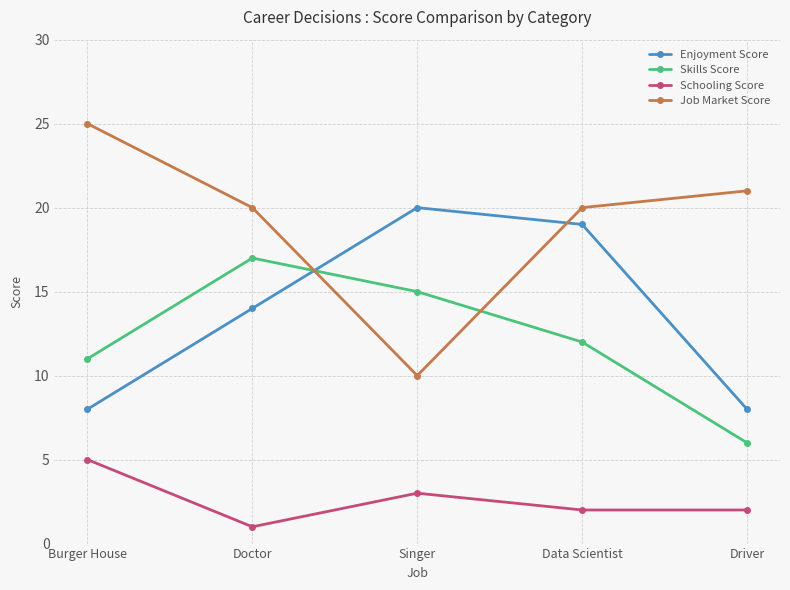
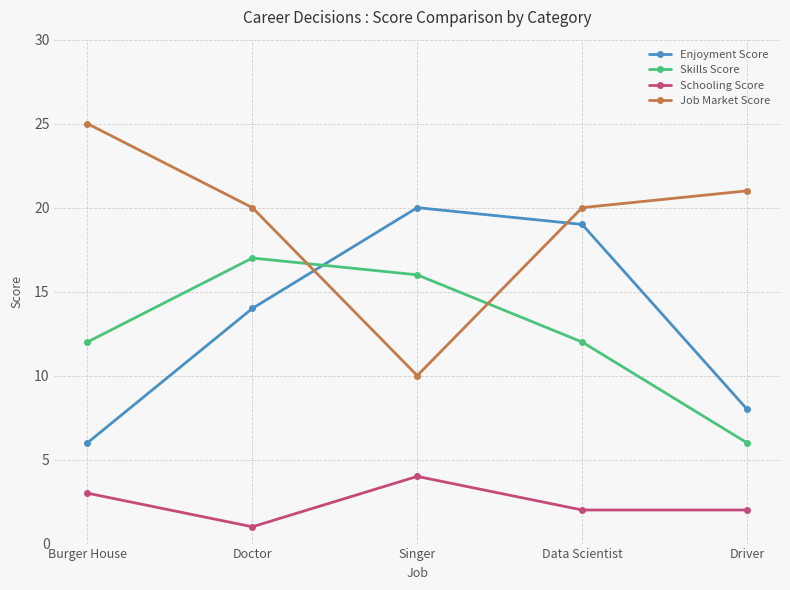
  {
    "Enjoyment Score": {
-     "Burger House": 8,
+     "Burger House": 6,
      "Doctor": 14,
      "Singer": 20,
      "Data Scientist": 19,
      "Driver": 8
    },
    "Skills Score": {
-     "Burger House": 11,
+     "Burger House": 12,
      "Doctor": 17,
-     "Singer": 15,
+     "Singer": 16,
      "Data Scientist": 12,
      "Driver": 6
    },
    "Schooling Score": {
-     "Burger House": 5,
+     "Burger House": 3,
      "Doctor": 1,
-     "Singer": 3,
+     "Singer": 4,
      "Data Scientist": 2,
      "Driver": 2
    },
    "Job Market Score": {
      "Burger House": 25,
      "Doctor": 20,
      "Singer": 10,
      "Data Scientist": 20,
      "Driver": 21
    }
  }
